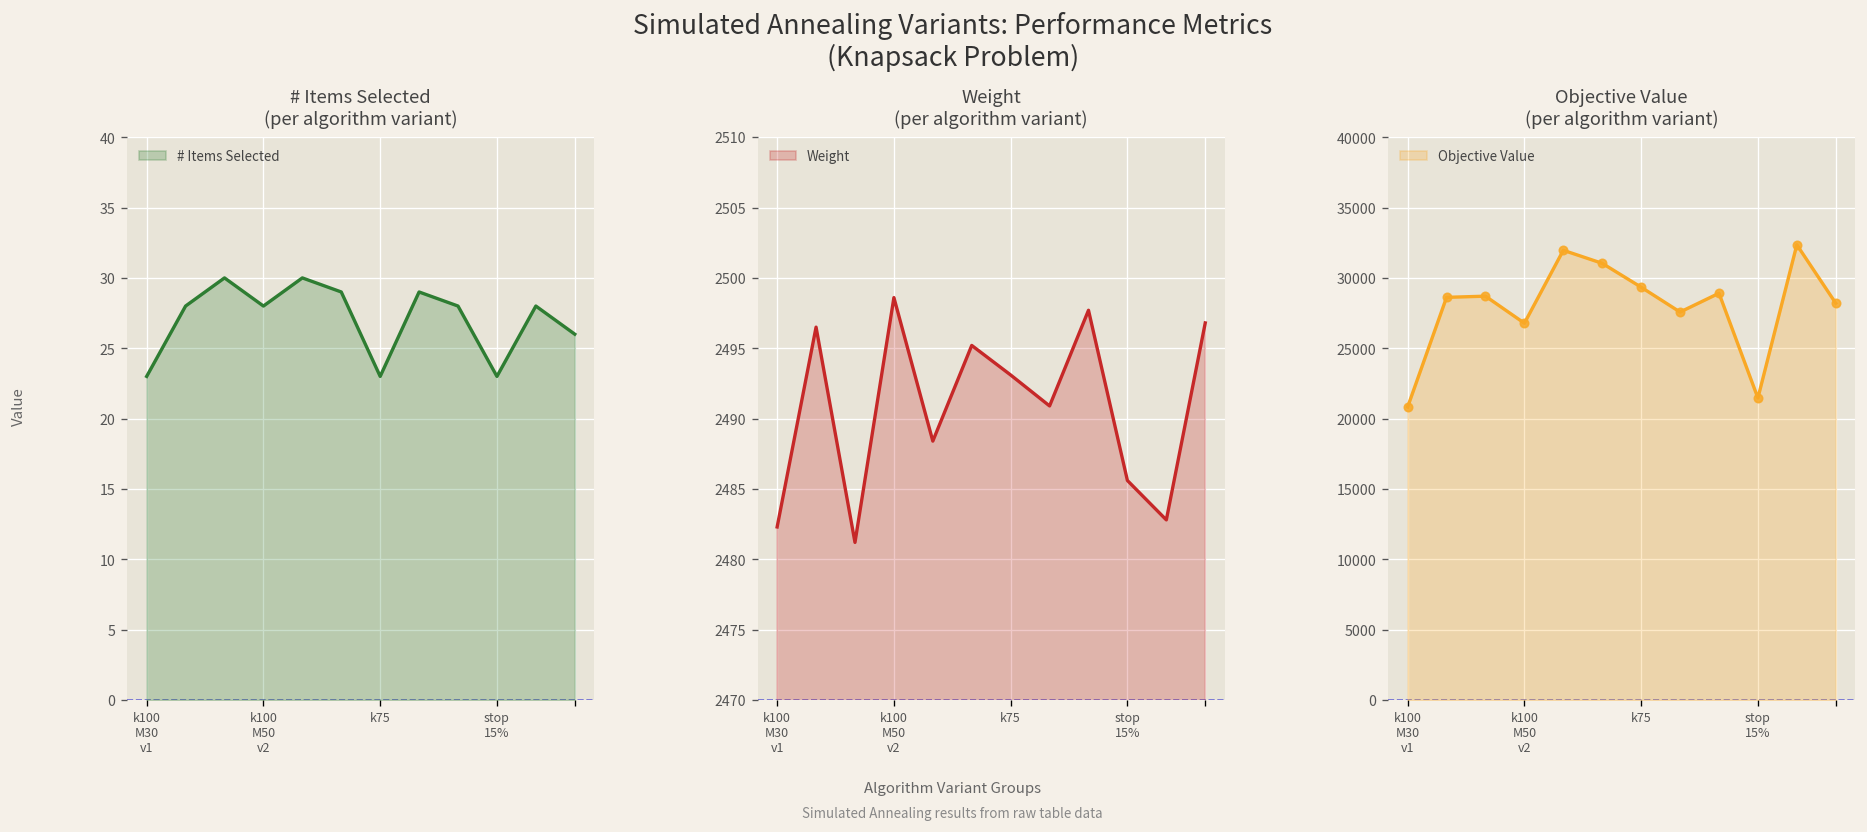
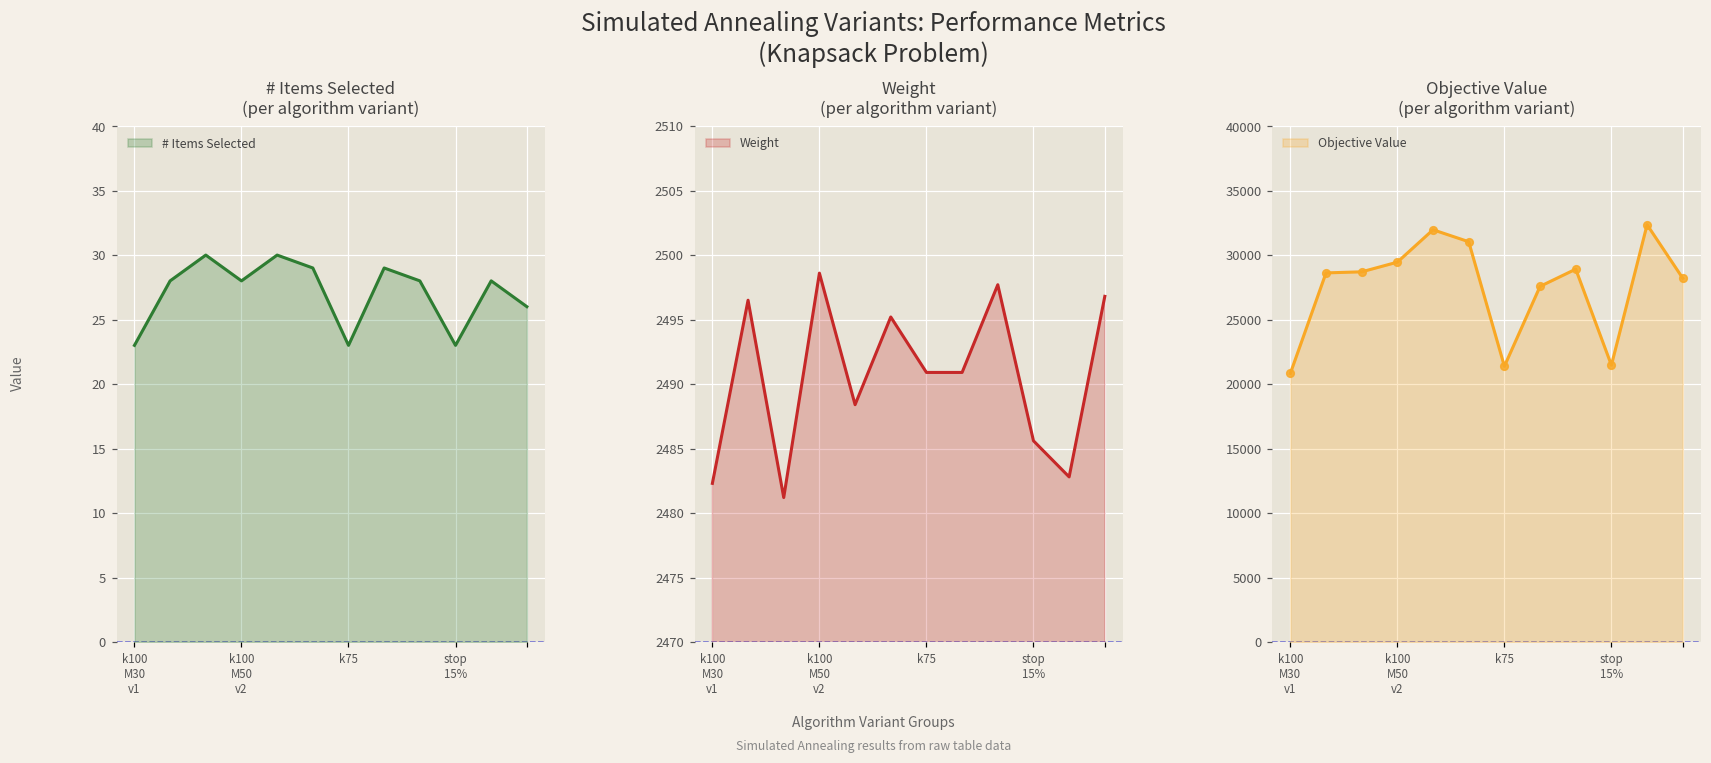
  {
    "# Items Selected (per algorithm variant)": {
      "k100 M30 v1": 23.0,
      "k100 M50 v2": 28.0,
      "k75": 23.0,
      "stop 15%": 23.0
    },
    "Weight (per algorithm variant)": {
      "k100 M30 v1": 2482.3,
      "k100 M50 v2": 2498.6,
-     "k75": 2493.1,
+     "k75": 2490.9,
      "stop 15%": 2485.6
    },
    "Objective Value (per algorithm variant)": {
      "k100 M30 v1": 20800,
-     "k100 M50 v2": 26800,
-     "k75": 29300,
+     "k100 M50 v2": 29500,
+     "k75": 21400,
      "stop 15%": 21500
    }
  }
